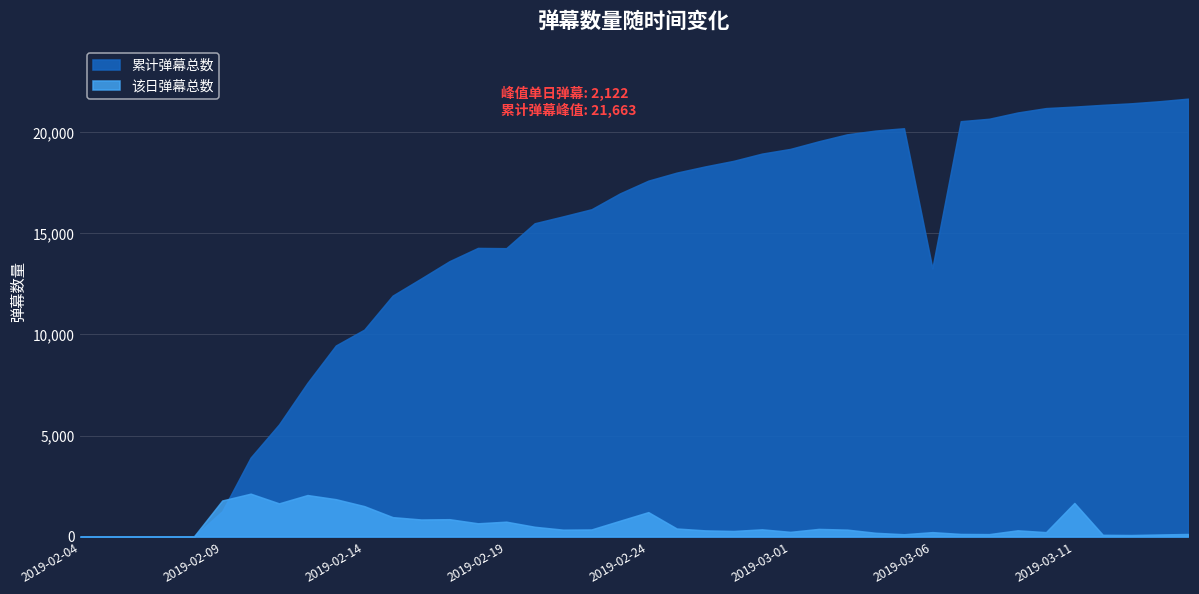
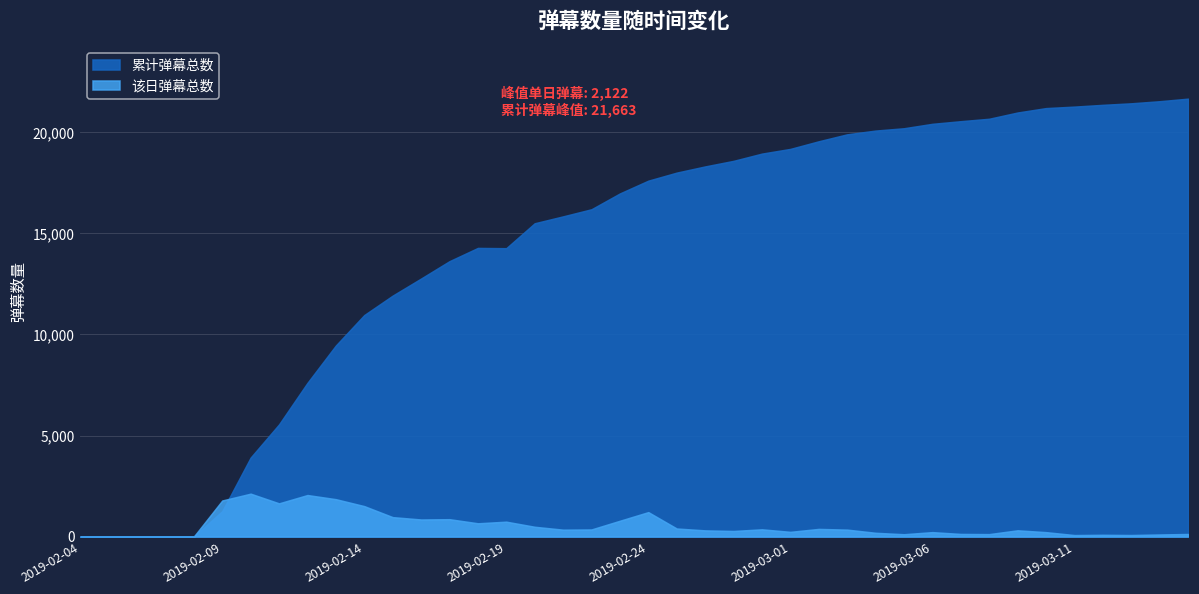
  {
    "累计弹幕总数": {
      "2019-02-09": "1,300",
-     "2019-02-14": "10,200",
+     "2019-02-14": "11,000",
      "2019-02-19": "14,300",
      "2019-02-24": "17,600",
      "2019-03-01": "19,200",
-     "2019-03-06": "13,300",
+     "2019-03-06": "20,400",
      "2019-03-11": "21,300"
    },
    "该日弹幕总数": {
      "2019-02-09": "1,800",
      "2019-02-14": "1,500",
      "2019-02-19": "700",
      "2019-02-24": "1,200",
      "2019-03-01": "200",
      "2019-03-06": "200",
-     "2019-03-11": "1,700"
+     "2019-03-11": "100"
    }
  }
